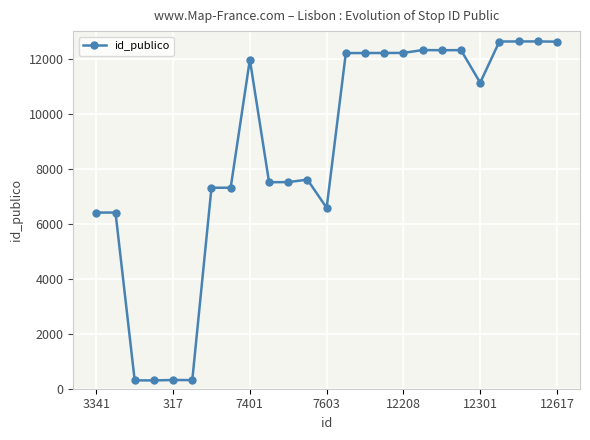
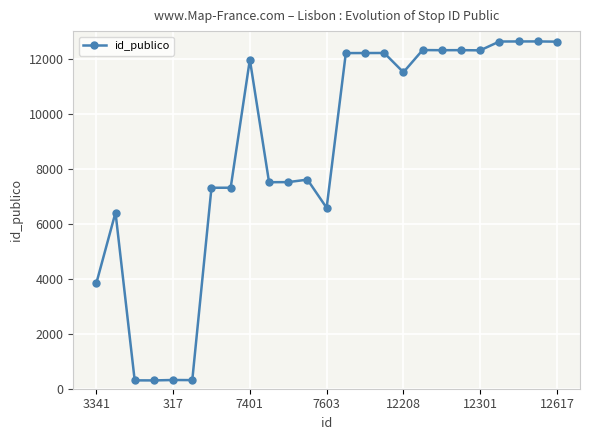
  {
-   "3341": 6400,
+   "3341": 3800,
    "317": 300,
    "7401": 12000,
    "7603": 6600,
-   "12208": 12200,
-   "12301": 11100,
+   "12208": 11500,
+   "12301": 12300,
    "12617": 12600
  }
